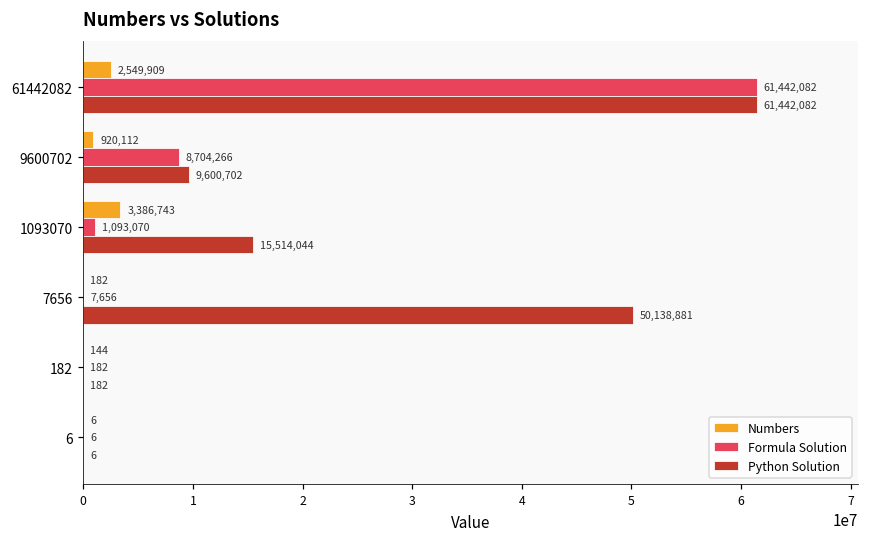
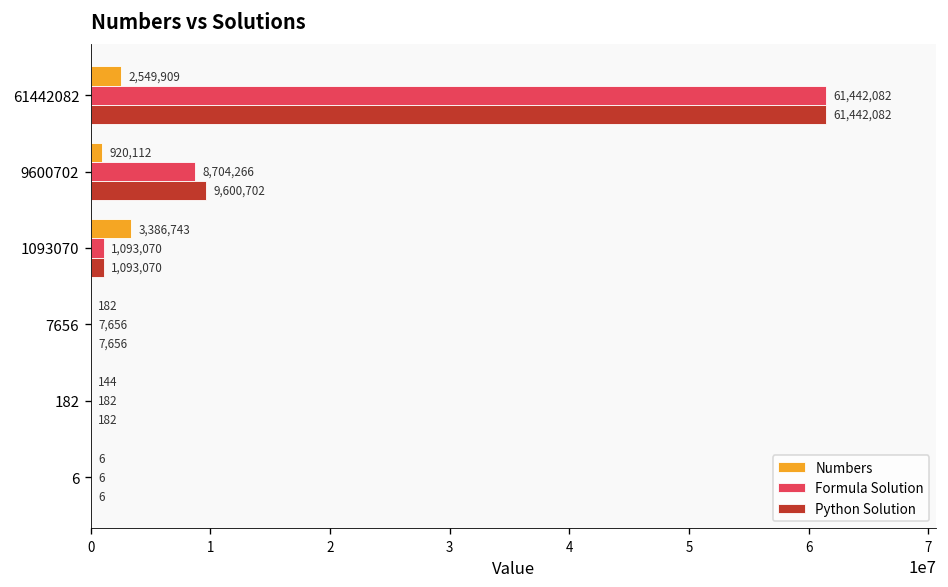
  {
    "Numbers": {
      "61442082": "2,549,909",
      "9600702": "920,112",
      "1093070": "3,386,743",
      "7656": "182",
      "182": "144",
      "6": "6"
    },
    "Formula Solution": {
      "61442082": "61,442,082",
      "9600702": "8,704,266",
      "1093070": "1,093,070",
      "7656": "7,656",
      "182": "182",
      "6": "6"
    },
    "Python Solution": {
      "61442082": "61,442,082",
      "9600702": "9,600,702",
-     "1093070": "15,514,044",
-     "7656": "50,138,881",
+     "1093070": "1,093,070",
+     "7656": "7,656",
      "182": "182",
      "6": "6"
    }
  }
